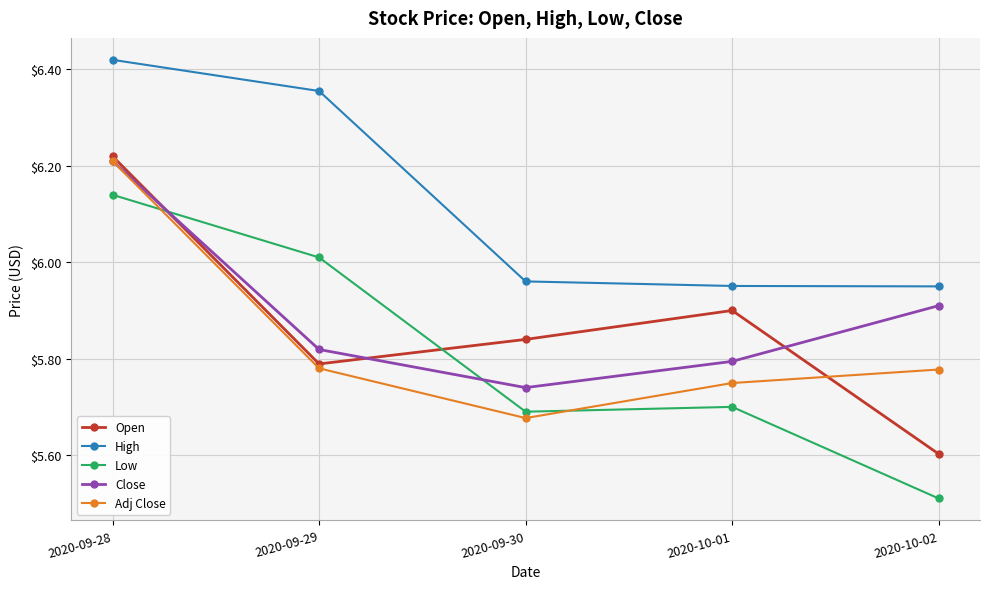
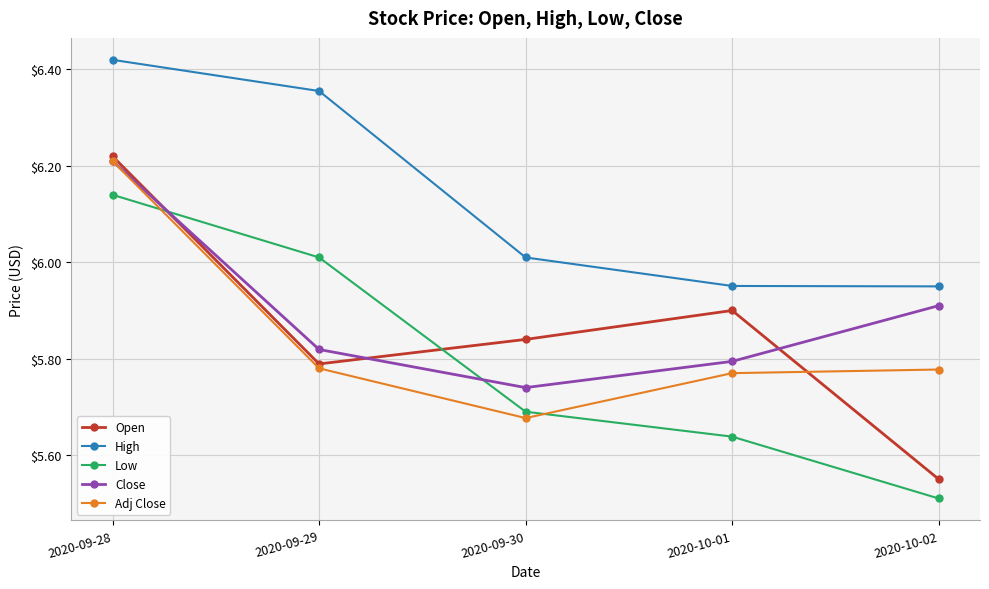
  {
    "Open": {
      "2020-09-28": "$6.22",
      "2020-09-29": "$5.79",
      "2020-09-30": "$5.84",
      "2020-10-01": "$5.90",
-     "2020-10-02": "$5.60"
+     "2020-10-02": "$5.55"
    },
    "High": {
      "2020-09-28": "$6.42",
      "2020-09-29": "$6.36",
-     "2020-09-30": "$5.96",
+     "2020-09-30": "$6.01",
      "2020-10-01": "$5.95",
      "2020-10-02": "$5.95"
    },
    "Low": {
      "2020-09-28": "$6.14",
      "2020-09-29": "$6.01",
      "2020-09-30": "$5.69",
-     "2020-10-01": "$5.70",
+     "2020-10-01": "$5.64",
      "2020-10-02": "$5.51"
    },
    "Close": {
      "2020-09-29": "$5.82",
      "2020-09-30": "$5.74",
      "2020-10-01": "$5.79",
      "2020-10-02": "$5.91"
    },
    "Adj Close": {
      "2020-09-29": "$5.78",
      "2020-09-30": "$5.68",
-     "2020-10-01": "$5.75",
+     "2020-10-01": "$5.77",
      "2020-10-02": "$5.78"
    }
  }
